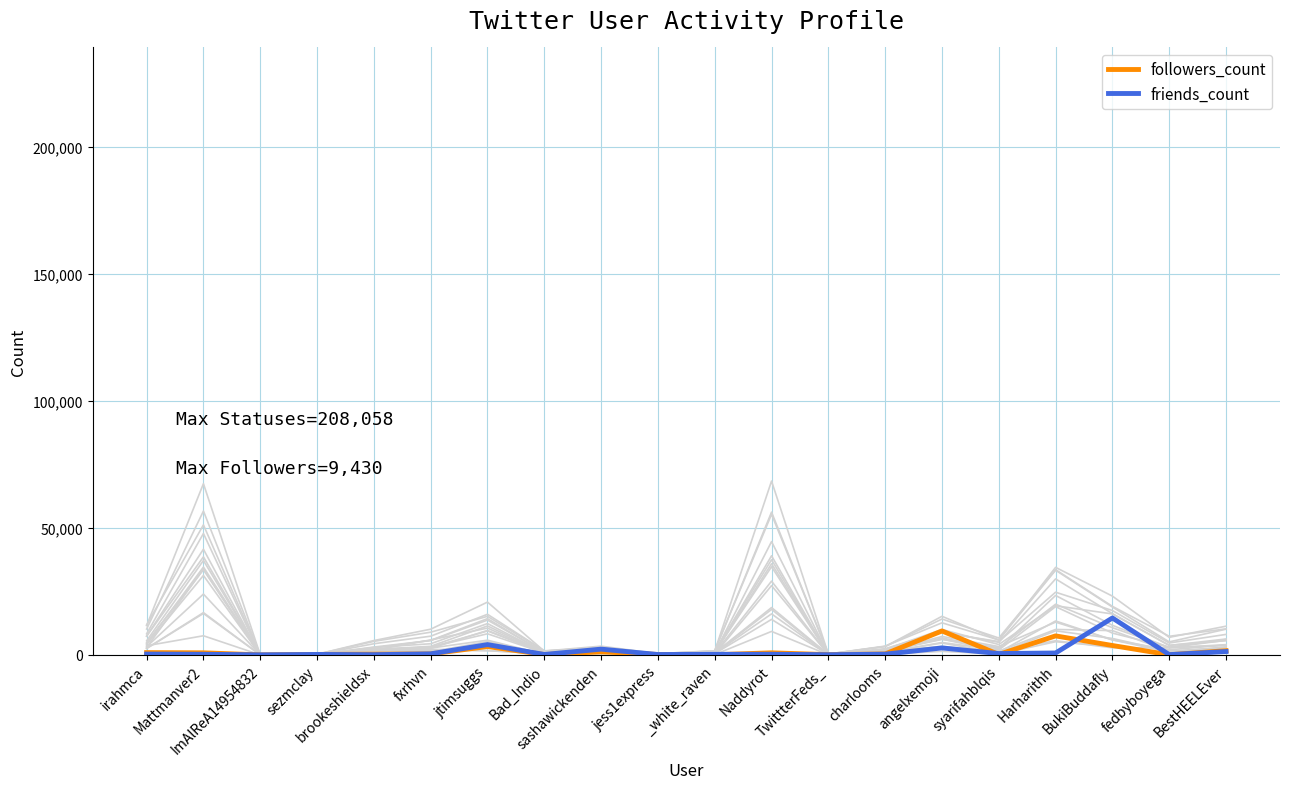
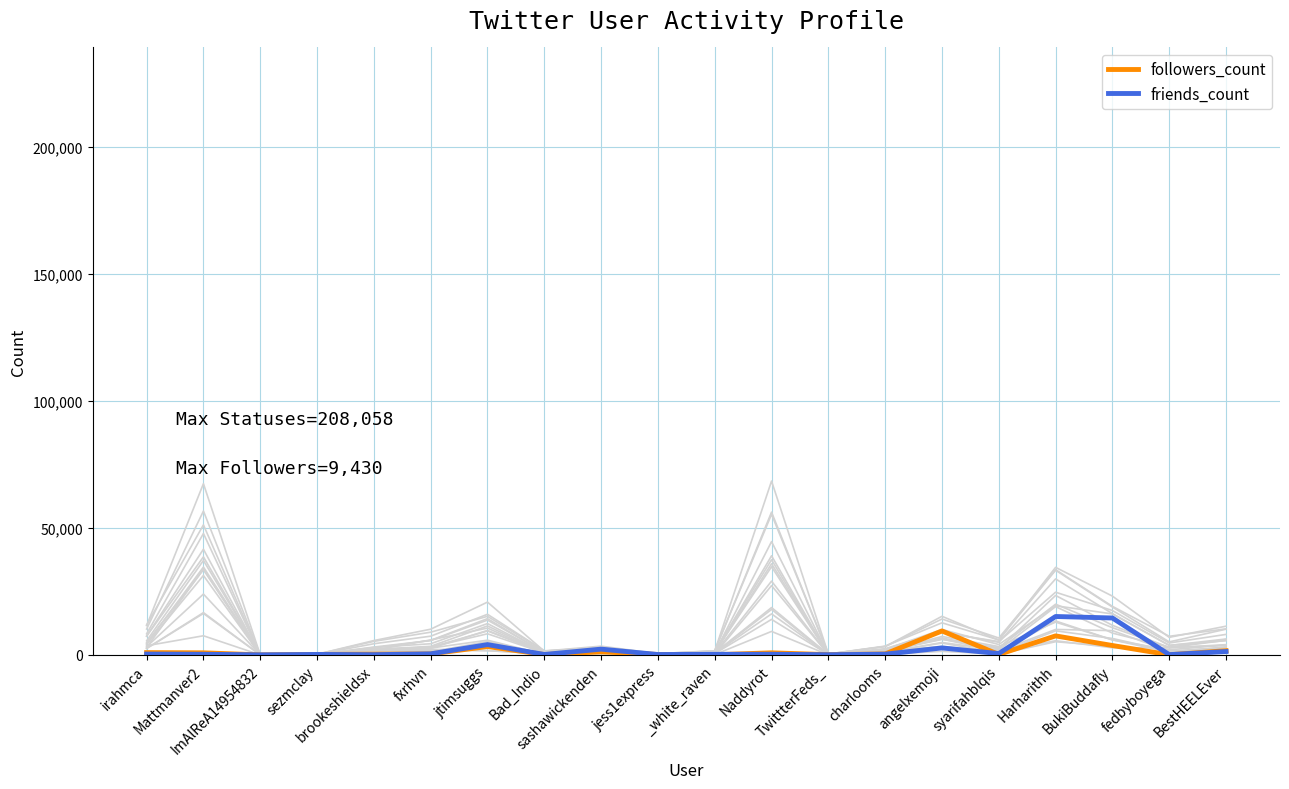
  {
    "followers_count": {
      "Harharithh": "7,000"
    },
    "friends_count": {
-     "Harharithh": "1,000",
+     "Harharithh": "15,000",
      "BukiBuddafly": "15,000"
    }
  }
